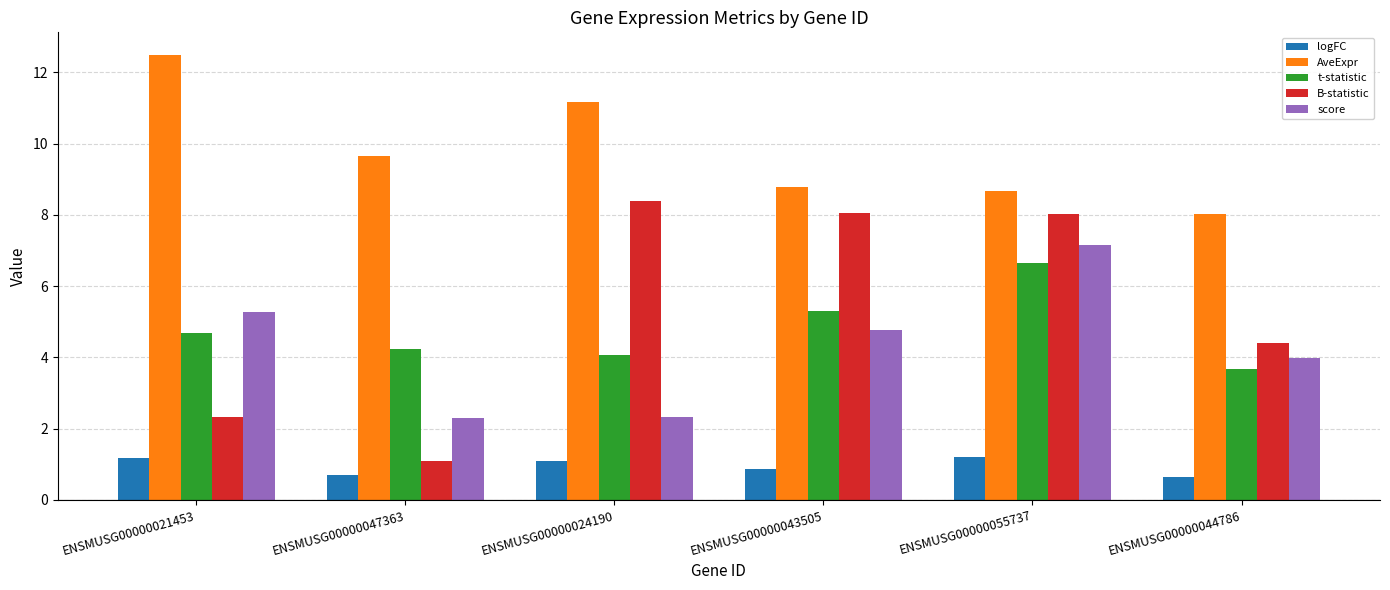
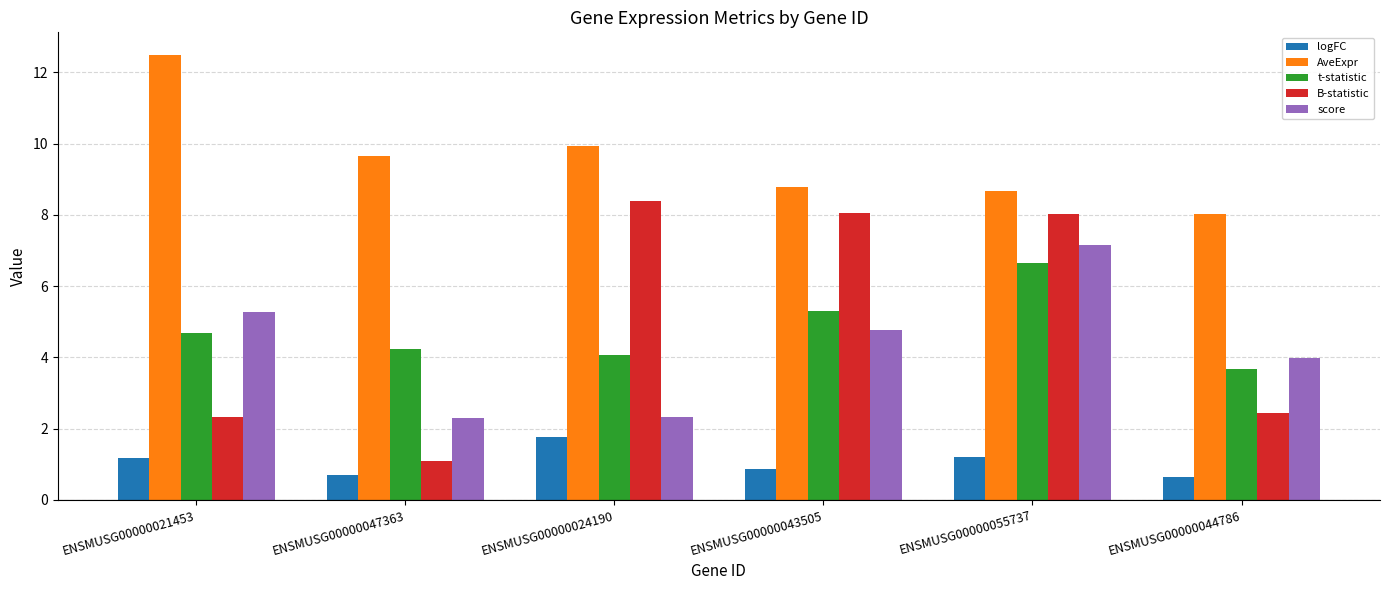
  {
    "logFC": {
      "ENSMUSG00000021453": 1.2,
      "ENSMUSG00000047363": 0.7,
-     "ENSMUSG00000024190": 1.1,
+     "ENSMUSG00000024190": 1.8,
      "ENSMUSG00000043505": 0.9,
      "ENSMUSG00000055737": 1.2,
      "ENSMUSG00000044786": 0.6
    },
    "AveExpr": {
      "ENSMUSG00000021453": 12.5,
      "ENSMUSG00000047363": 9.6,
-     "ENSMUSG00000024190": 11.2,
+     "ENSMUSG00000024190": 9.9,
      "ENSMUSG00000043505": 8.8,
      "ENSMUSG00000055737": 8.7,
      "ENSMUSG00000044786": 8.0
    },
    "t-statistic": {
      "ENSMUSG00000021453": 4.7,
      "ENSMUSG00000047363": 4.2,
      "ENSMUSG00000024190": 4.1,
      "ENSMUSG00000043505": 5.3,
      "ENSMUSG00000055737": 6.7,
      "ENSMUSG00000044786": 3.7
    },
    "B-statistic": {
      "ENSMUSG00000021453": 2.3,
      "ENSMUSG00000047363": 1.1,
      "ENSMUSG00000024190": 8.4,
      "ENSMUSG00000043505": 8.1,
      "ENSMUSG00000055737": 8.0,
-     "ENSMUSG00000044786": 4.4
+     "ENSMUSG00000044786": 2.4
    },
    "score": {
      "ENSMUSG00000021453": 5.3,
      "ENSMUSG00000047363": 2.3,
      "ENSMUSG00000024190": 2.3,
      "ENSMUSG00000043505": 4.8,
      "ENSMUSG00000055737": 7.1,
      "ENSMUSG00000044786": 4.0
    }
  }
